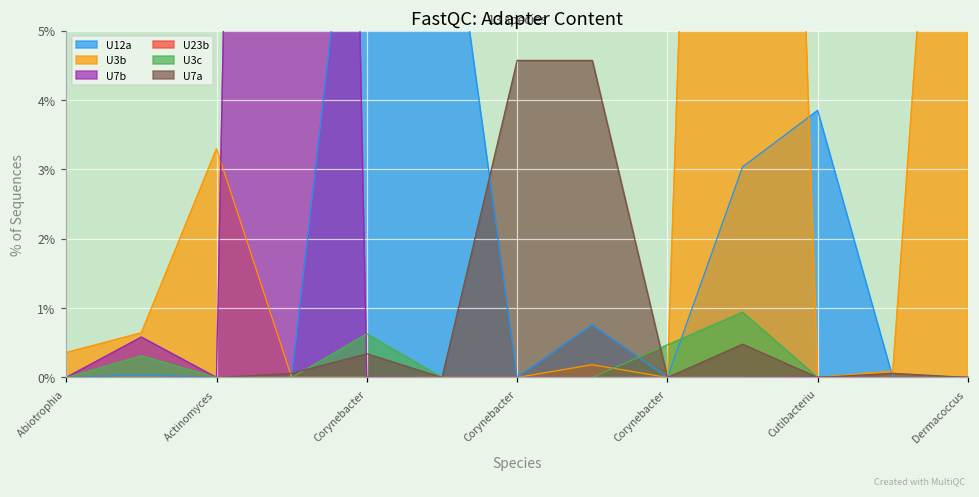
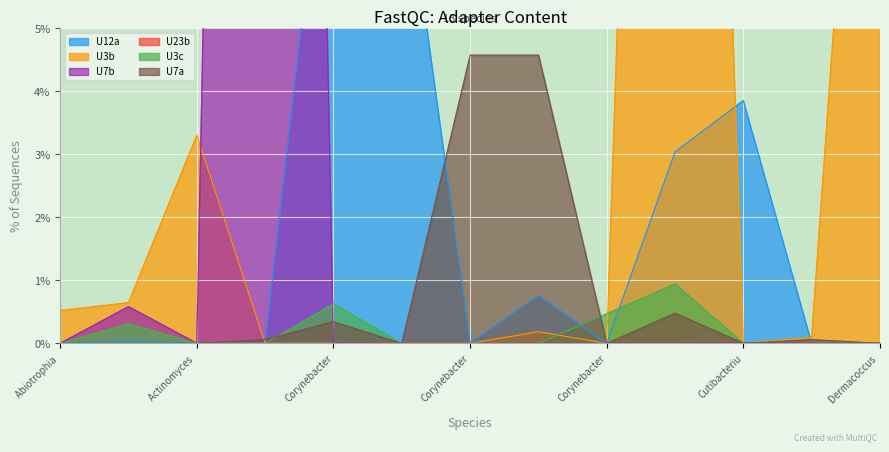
  {
    "U12a": {
      "Cutibacteriu": "3.8%"
    },
    "U3b": {
-     "Abiotrophia": "0.4%",
+     "Abiotrophia": "0.5%",
      "Actinomyces": "3.3%"
    }
  }
